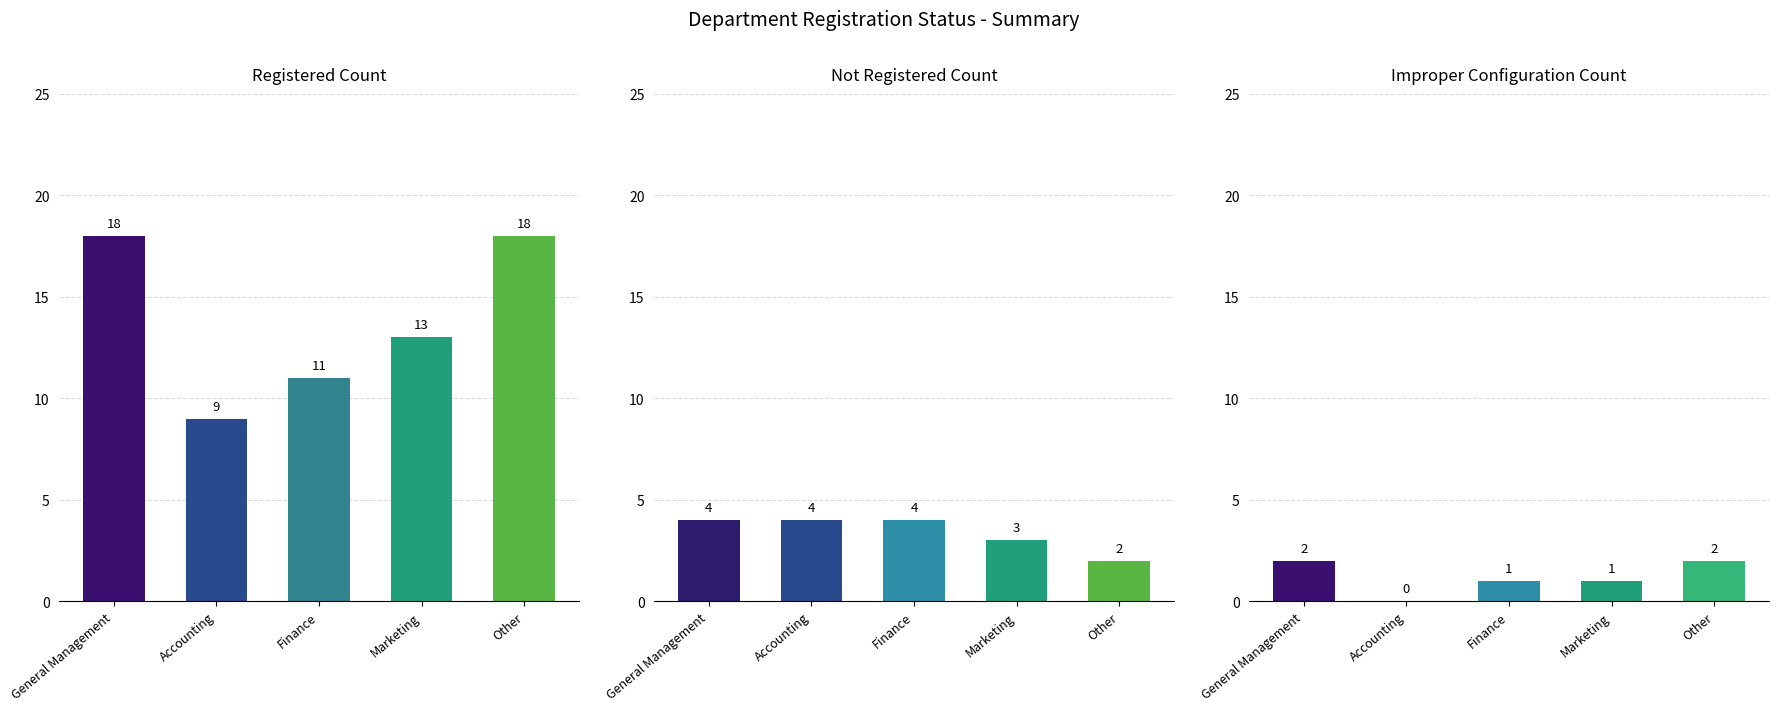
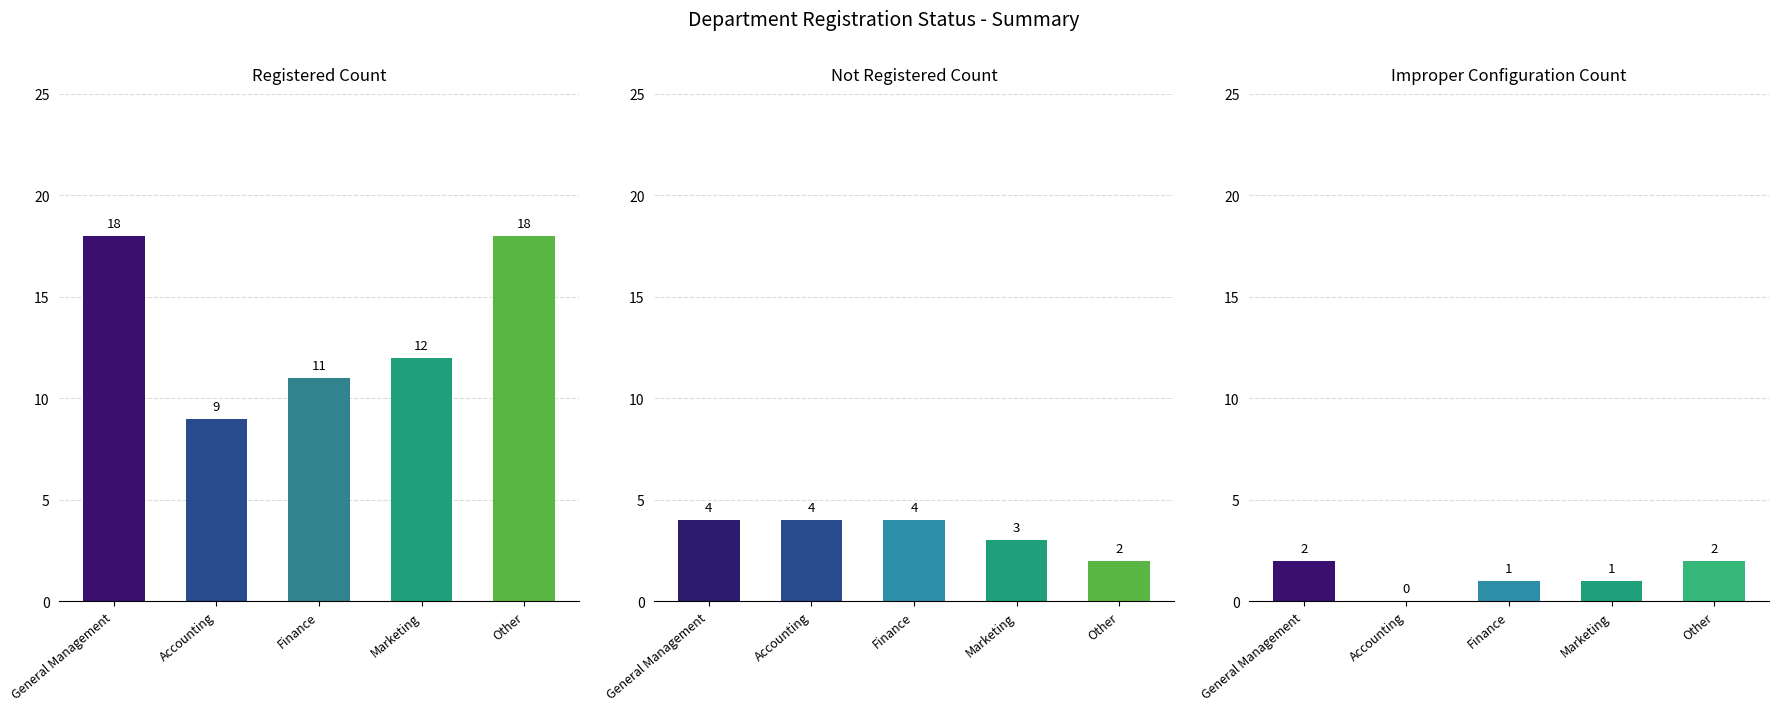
  {
    "Registered Count": {
      "General Management": 18,
      "Accounting": 9,
      "Finance": 11,
-     "Marketing": 13,
+     "Marketing": 12,
      "Other": 18
    },
    "Not Registered Count": {
      "General Management": 4,
      "Accounting": 4,
      "Finance": 4,
      "Marketing": 3,
      "Other": 2
    },
    "Improper Configuration Count": {
      "General Management": 2,
      "Accounting": 0,
      "Finance": 1,
      "Marketing": 1,
      "Other": 2
    }
  }
